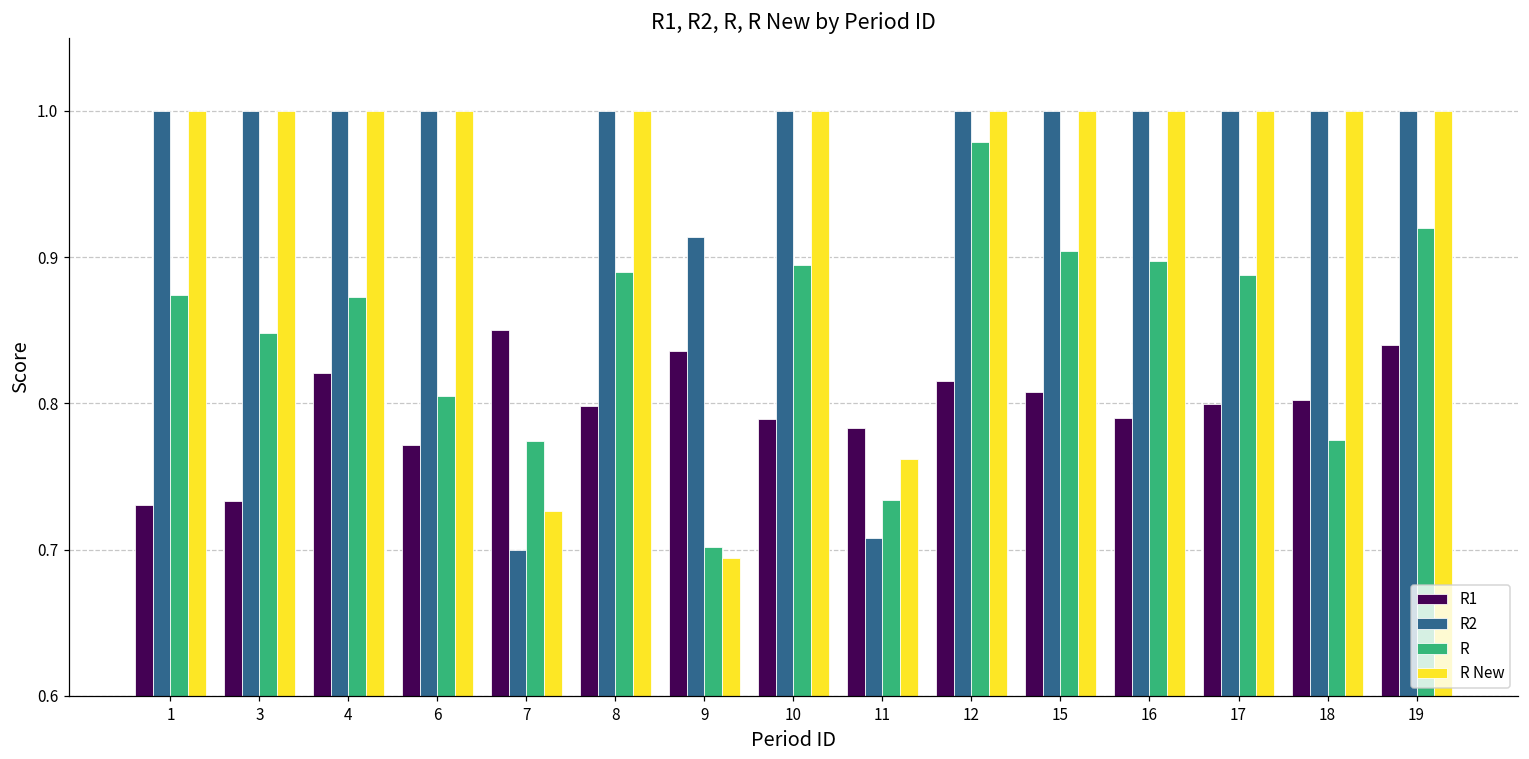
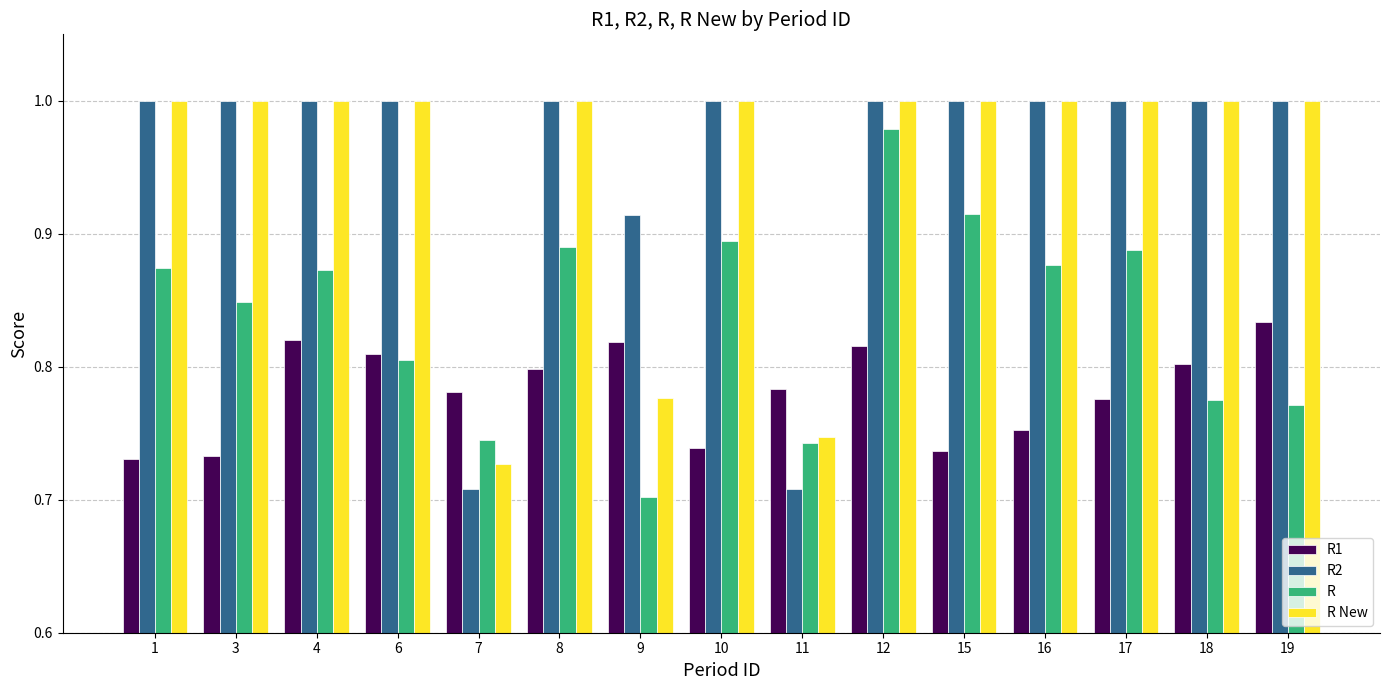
  {
    "R1": {
      "1": 0.731,
      "3": 0.733,
      "4": 0.820,
-     "6": 0.772,
-     "7": 0.850,
+     "6": 0.810,
+     "7": 0.781,
      "8": 0.798,
-     "9": 0.836,
-     "10": 0.789,
+     "9": 0.819,
+     "10": 0.739,
      "11": 0.783,
      "12": 0.815,
-     "15": 0.808,
-     "16": 0.790,
-     "17": 0.800,
+     "15": 0.737,
+     "16": 0.753,
+     "17": 0.776,
      "18": 0.802,
-     "19": 0.840
+     "19": 0.834
    },
    "R2": {
      "1": 1.000,
      "3": 1.000,
      "4": 1.000,
      "6": 1.000,
-     "7": 0.700,
+     "7": 0.708,
      "8": 1.000,
      "9": 0.914,
      "10": 1.000,
      "11": 0.708,
      "12": 1.000,
      "15": 1.000,
      "16": 1.000,
      "17": 1.000,
      "18": 1.000,
      "19": 1.000
    },
    "R": {
      "1": 0.874,
      "3": 0.848,
      "4": 0.873,
      "6": 0.805,
-     "7": 0.774,
+     "7": 0.745,
      "8": 0.890,
      "9": 0.702,
      "10": 0.895,
-     "11": 0.734,
+     "11": 0.743,
      "12": 0.979,
-     "15": 0.904,
-     "16": 0.898,
+     "15": 0.915,
+     "16": 0.876,
      "17": 0.888,
      "18": 0.775,
-     "19": 0.920
+     "19": 0.771
    },
    "R New": {
      "1": 1.000,
      "3": 1.000,
      "4": 1.000,
      "6": 1.000,
      "7": 0.727,
      "8": 1.000,
-     "9": 0.695,
+     "9": 0.776,
      "10": 1.000,
-     "11": 0.762,
+     "11": 0.747,
      "12": 1.000,
      "15": 1.000,
      "16": 1.000,
      "17": 1.000,
      "18": 1.000,
      "19": 1.000
    }
  }
